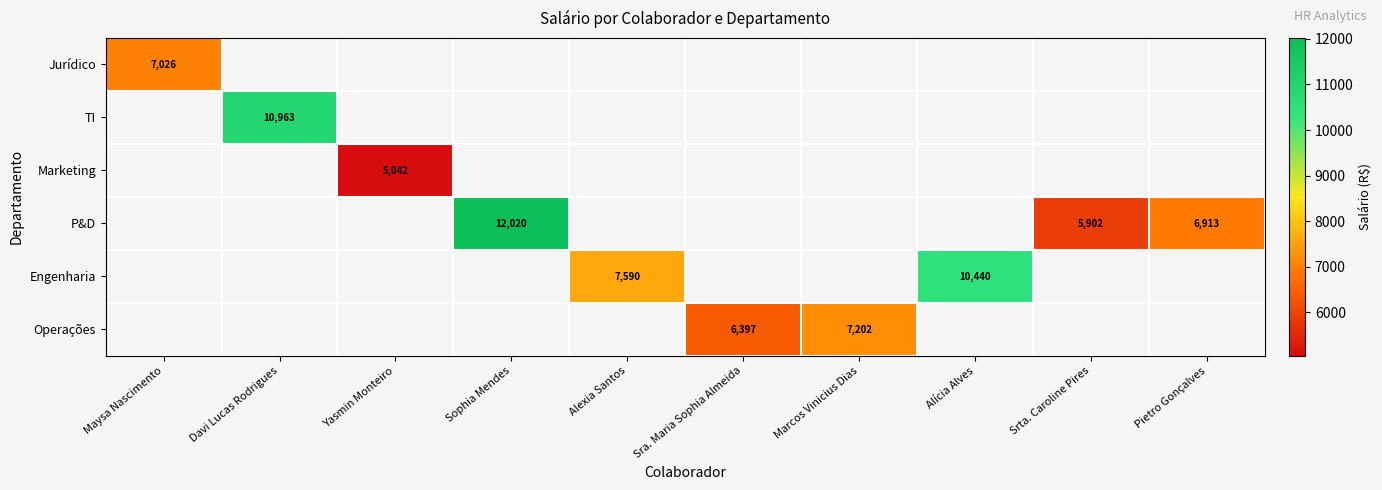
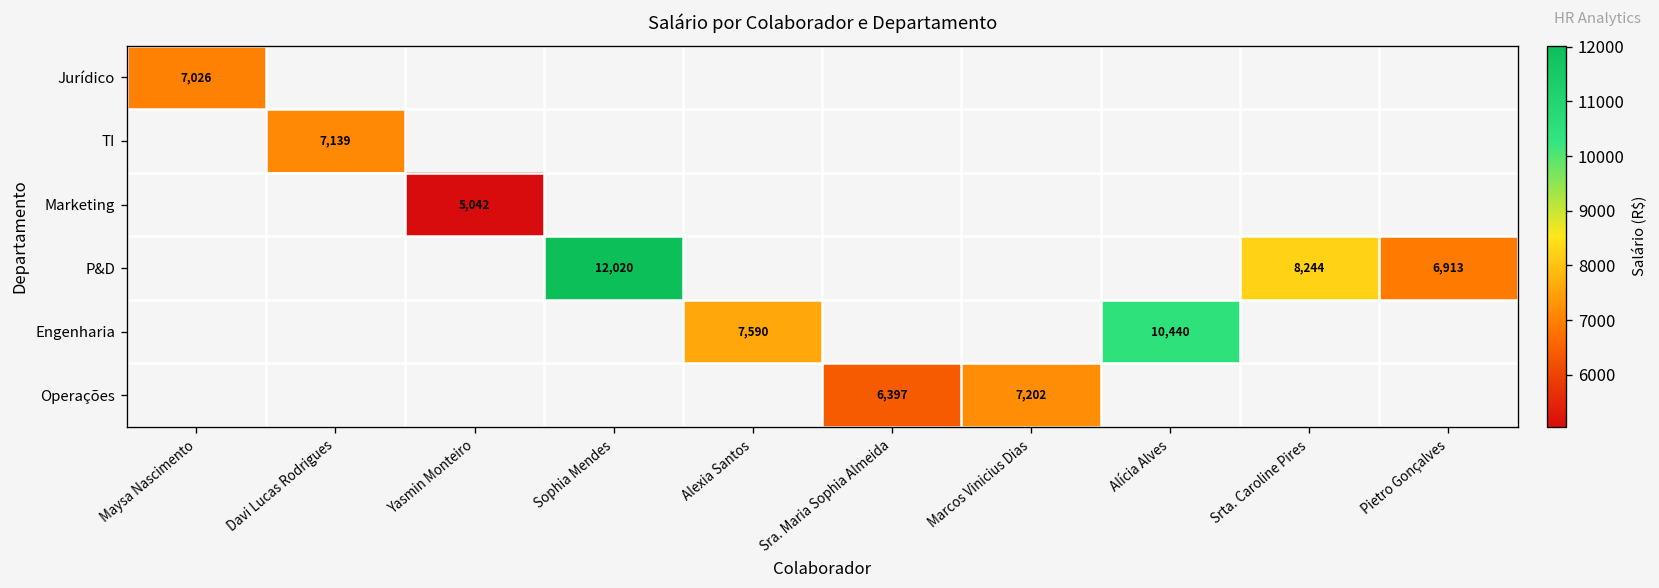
  {
    "Jurídico": {
      "Maysa Nascimento": "7,026"
    },
    "TI": {
-     "Davi Lucas Rodrigues": "10,963"
+     "Davi Lucas Rodrigues": "7,139"
    },
    "Marketing": {
      "Yasmin Monteiro": "5,042"
    },
    "P&D": {
      "Sophia Mendes": "12,020",
-     "Srta. Caroline Pires": "5,902",
+     "Srta. Caroline Pires": "8,244",
      "Pietro Gonçalves": "6,913"
    },
    "Engenharia": {
      "Alexia Santos": "7,590",
      "Alícia Alves": "10,440"
    },
    "Operações": {
      "Sra. Maria Sophia Almeida": "6,397",
      "Marcos Vinicius Dias": "7,202"
    }
  }
